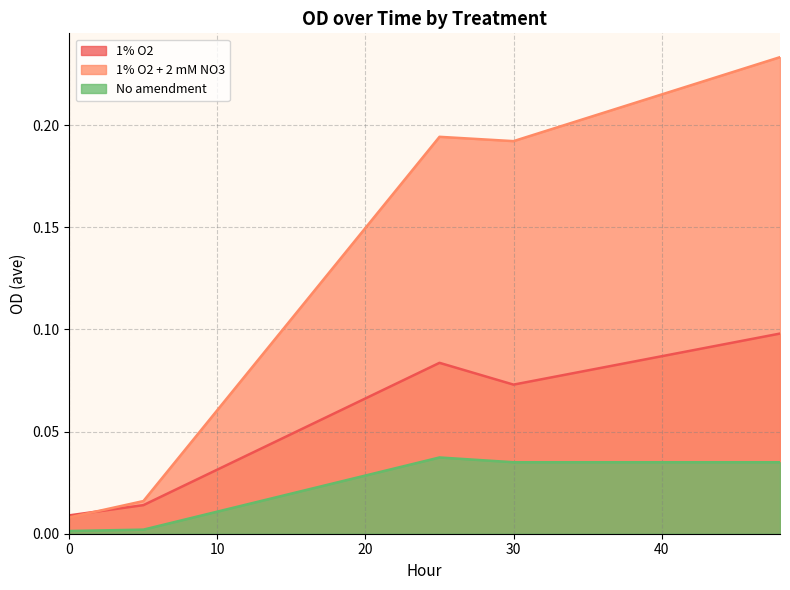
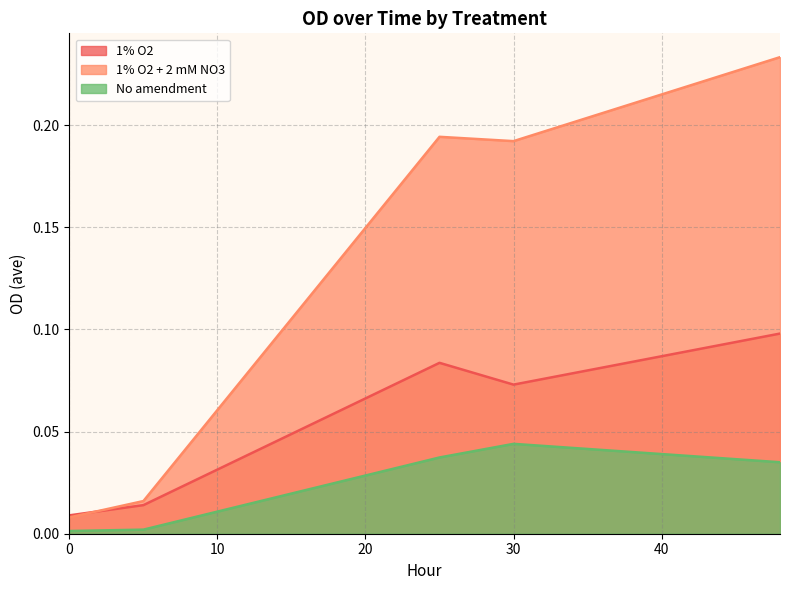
  {
    "1% O2": {
      "30": 0.073
    },
    "1% O2 + 2 mM NO3": {
      "30": 0.192
    },
    "No amendment": {
      "0": 0.001,
-     "30": 0.035
+     "30": 0.044
    }
  }
